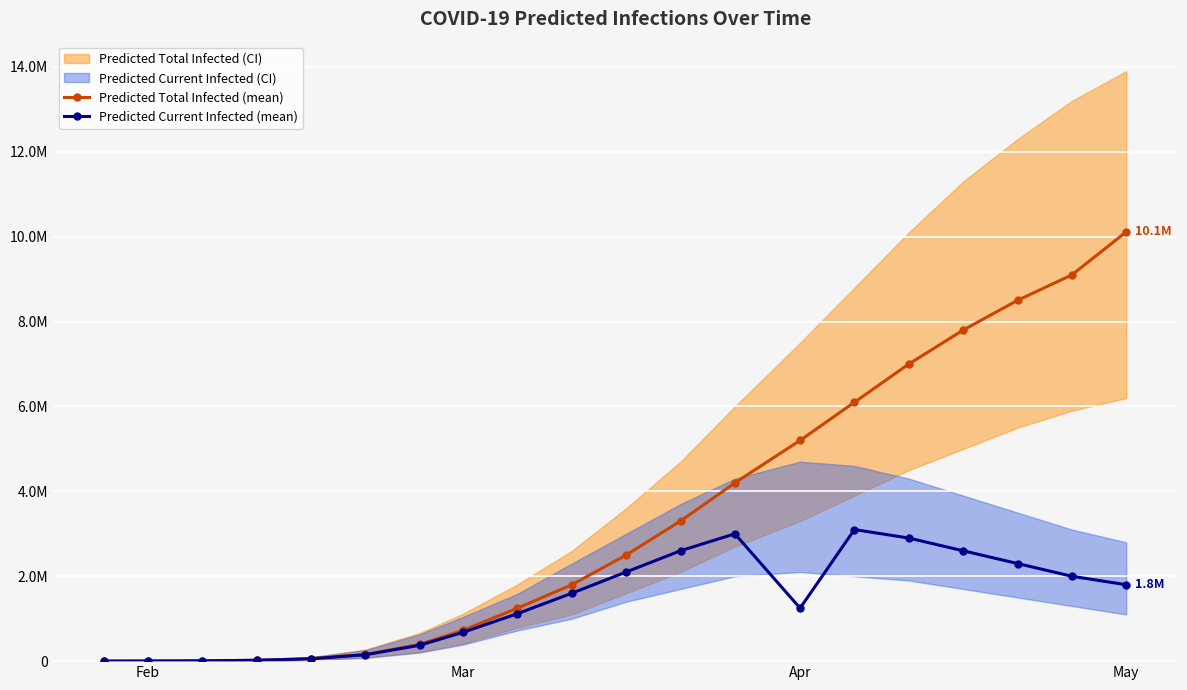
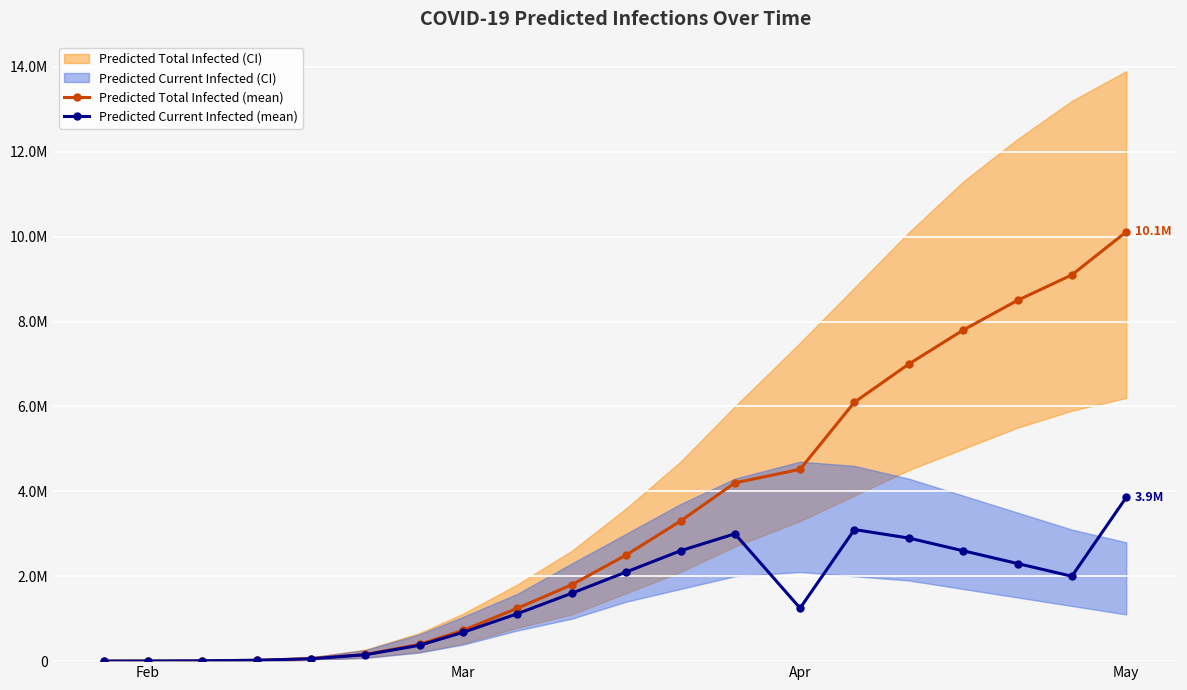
  {
    "Predicted Total Infected (mean)": {
-     "Apr": "5200000"
+     "Apr": "4500000"
    },
    "Predicted Current Infected (mean)": {
-     "May": "1.8M"
+     "May": "3.9M"
    }
  }
